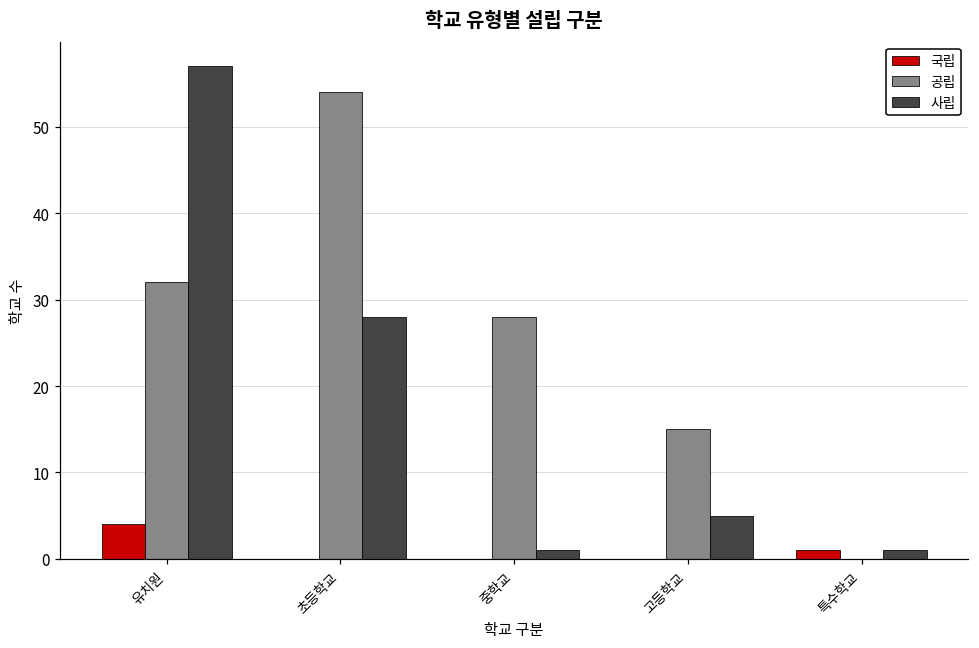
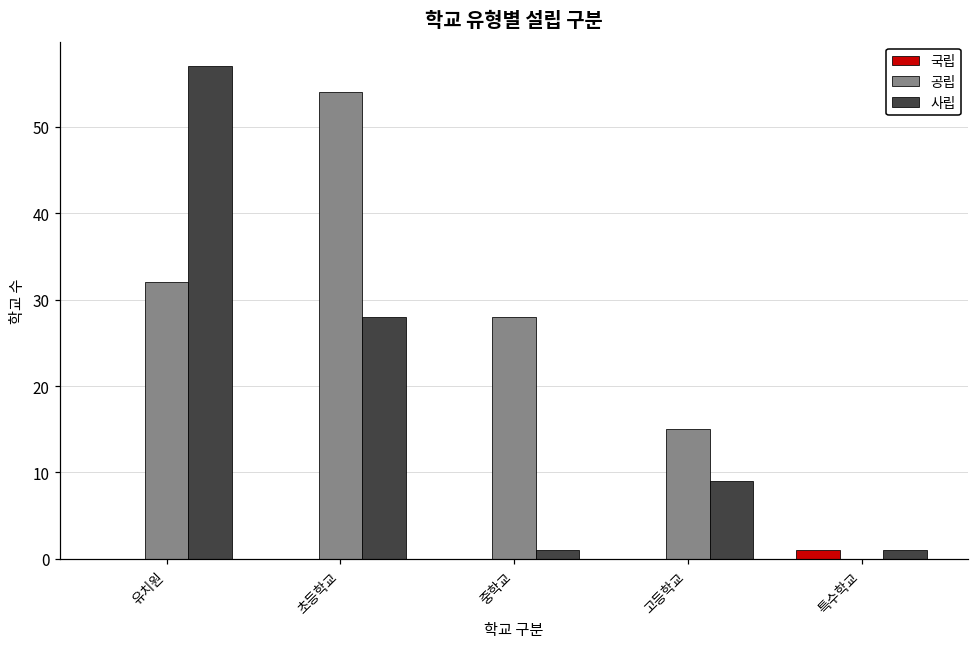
  {
    "국립": {
-     "유치원": 4,
+     "유치원": 0,
      "초등학교": 0,
      "중학교": 0,
      "고등학교": 0,
      "특수학교": 1
    },
    "공립": {
      "유치원": 32,
      "초등학교": 54,
      "중학교": 28,
      "고등학교": 15,
      "특수학교": 0
    },
    "사립": {
      "유치원": 57,
      "초등학교": 28,
      "중학교": 1,
-     "고등학교": 5,
+     "고등학교": 9,
      "특수학교": 1
    }
  }
